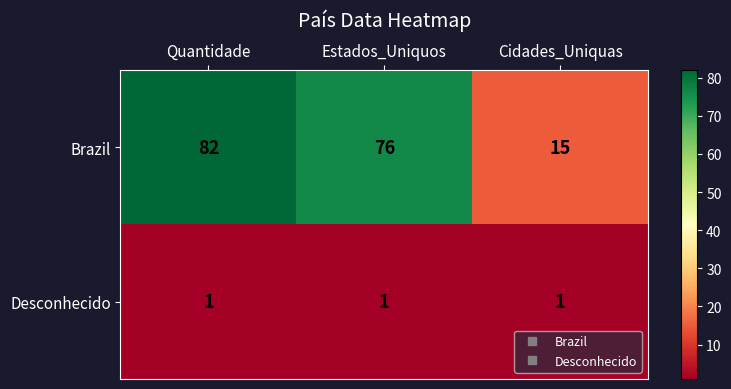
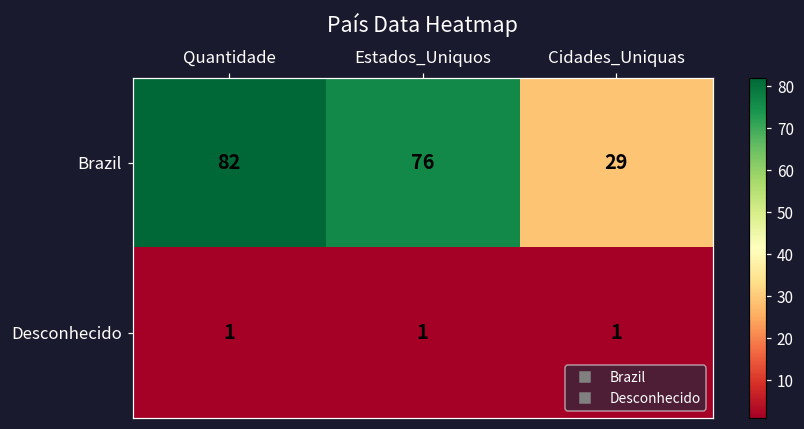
  {
    "Brazil": {
      "Quantidade": 82,
      "Estados_Uniquos": 76,
-     "Cidades_Uniquas": 15
+     "Cidades_Uniquas": 29
    },
    "Desconhecido": {
      "Quantidade": 1,
      "Estados_Uniquos": 1,
      "Cidades_Uniquas": 1
    }
  }
